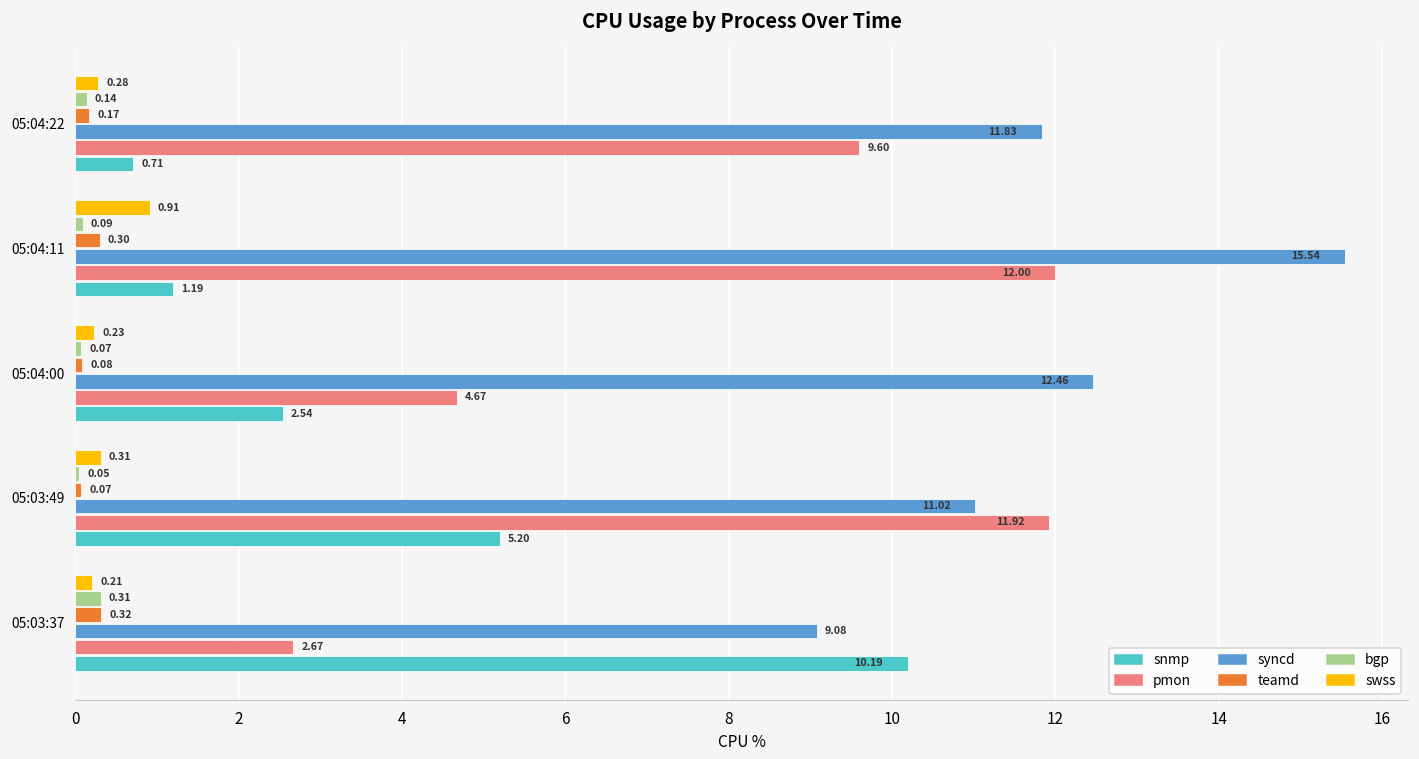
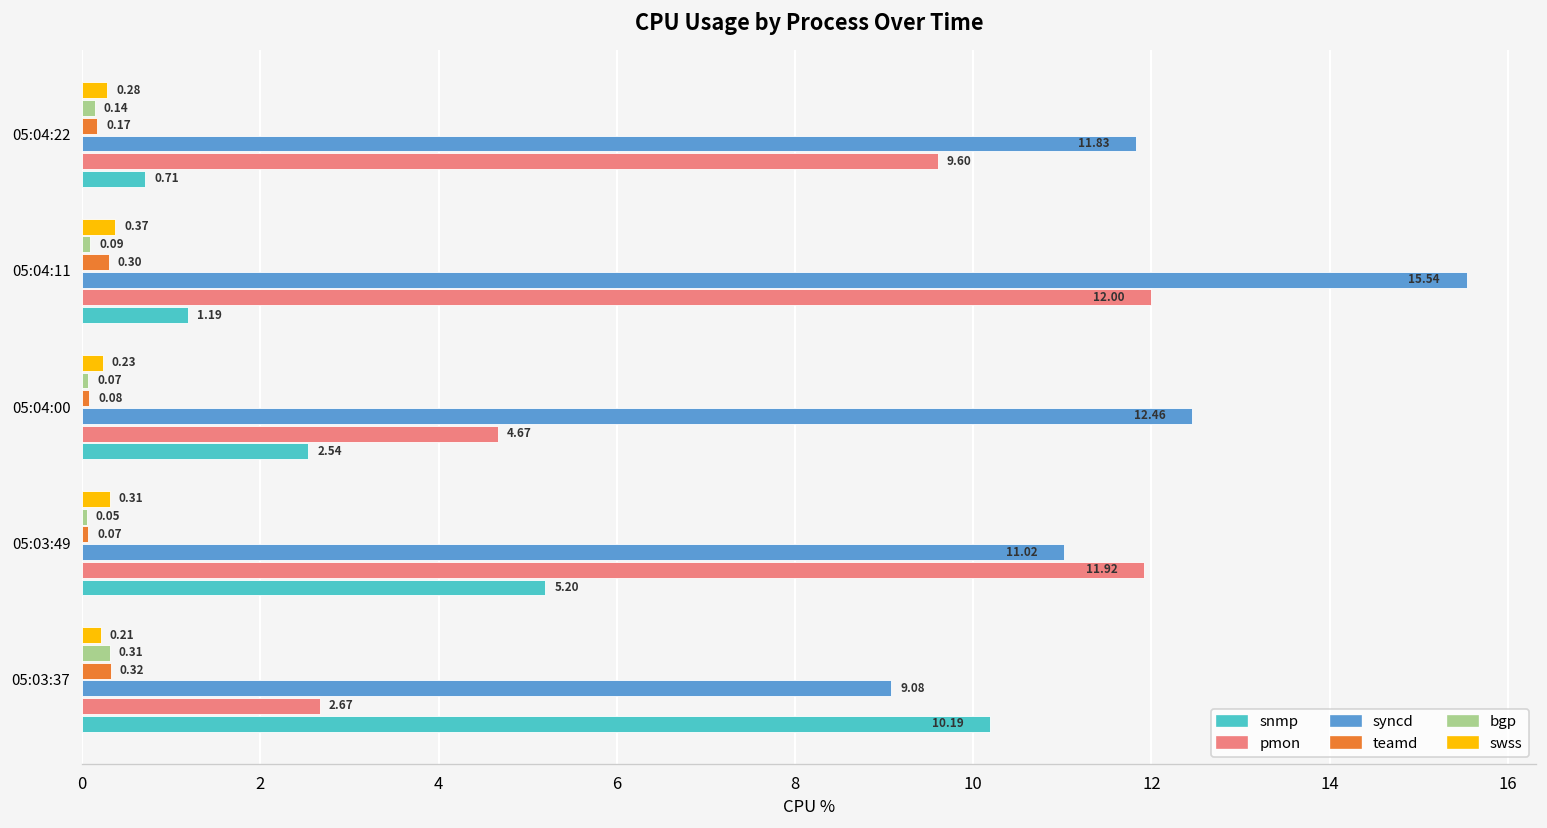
  {
    "pmon": {
      "05:04:22": 9.60,
      "05:04:11": 12.00,
      "05:04:00": 4.67,
      "05:03:49": 11.92,
      "05:03:37": 2.67
    },
    "teamd": {
      "05:04:22": 0.17,
      "05:04:11": 0.30,
      "05:04:00": 0.08,
      "05:03:49": 0.07,
      "05:03:37": 0.32
    },
    "bgp": {
      "05:04:22": 0.14,
      "05:04:11": 0.09,
      "05:04:00": 0.07,
      "05:03:49": 0.05,
      "05:03:37": 0.31
    },
    "swss": {
      "05:04:22": 0.28,
-     "05:04:11": 0.91,
+     "05:04:11": 0.37,
      "05:04:00": 0.23,
      "05:03:49": 0.31,
      "05:03:37": 0.21
    }
  }
